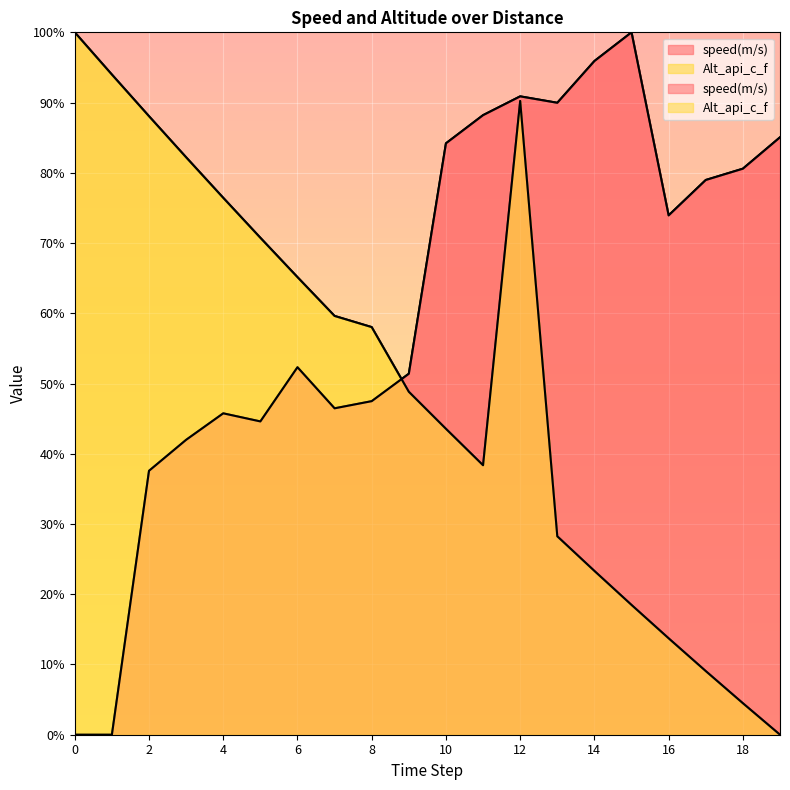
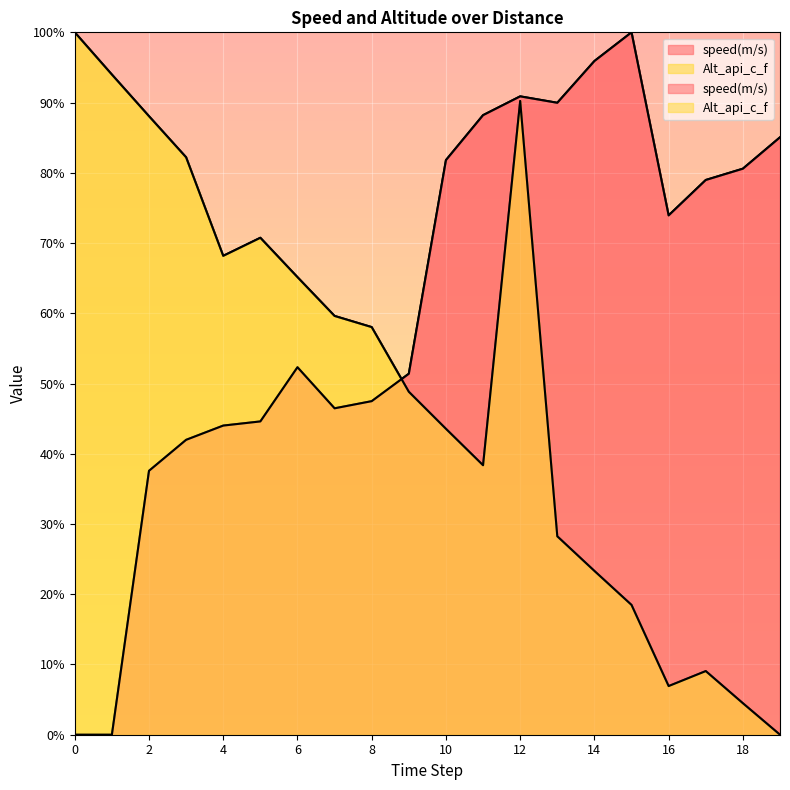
  {
    "speed(m/s)": {
      "0": "0%",
      "2": "38%",
-     "4": "46%",
+     "4": "44%",
      "6": "52%",
      "8": "47%",
-     "10": "84%",
+     "10": "82%",
      "12": "91%",
      "14": "96%",
      "16": "74%",
      "18": "81%"
    },
    "Alt_api_c_f": {
      "0": "100%",
      "2": "88%",
-     "4": "76%",
+     "4": "68%",
      "6": "65%",
      "8": "58%",
      "10": "44%",
      "12": "90%",
      "14": "23%",
-     "16": "14%",
+     "16": "7%",
      "18": "4%"
    }
  }
